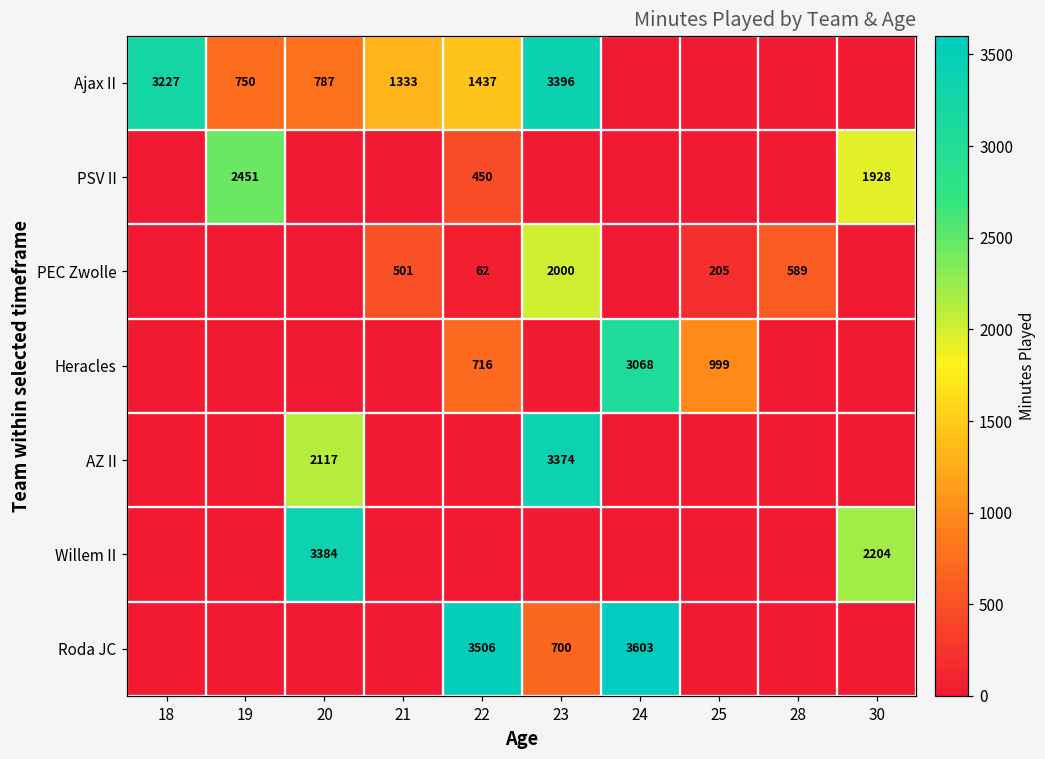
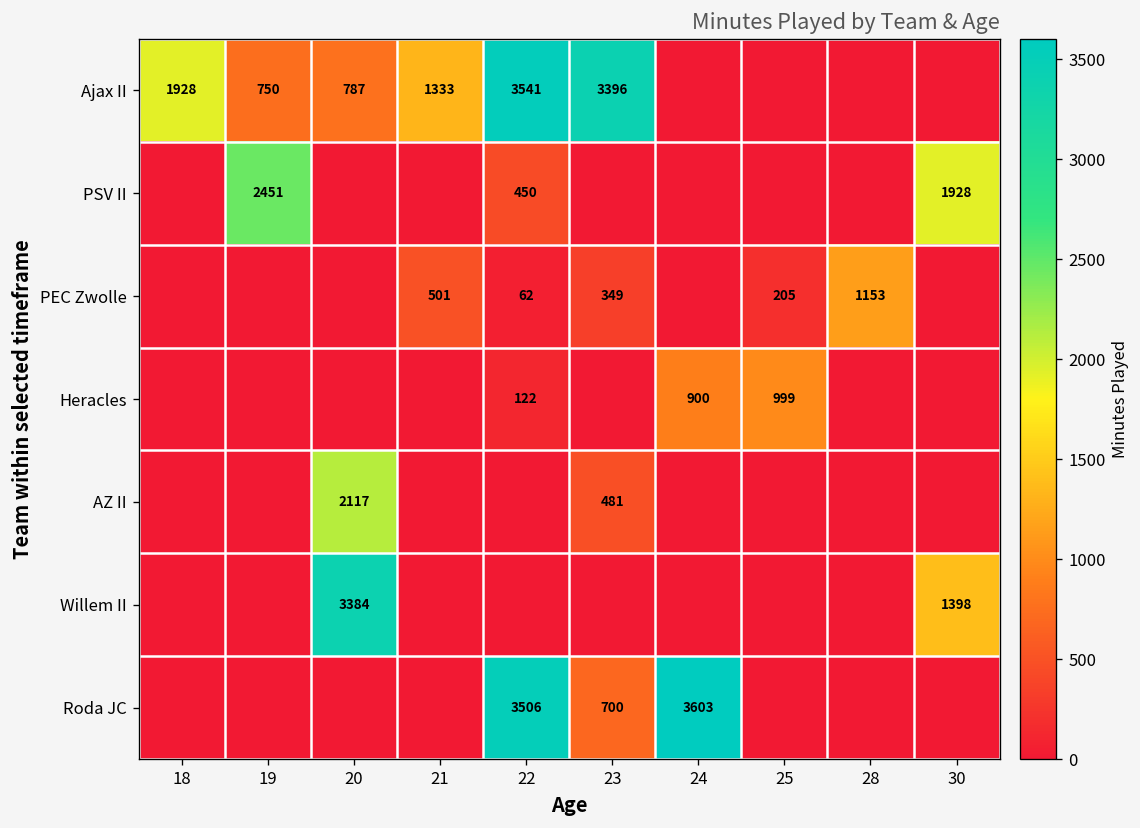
  {
    "Ajax II": {
-     "18": 3227,
+     "18": 1928,
      "19": 750,
      "20": 787,
      "21": 1333,
-     "22": 1437,
+     "22": 3541,
      "23": 3396
    },
    "PSV II": {
      "19": 2451,
      "22": 450,
      "30": 1928
    },
    "PEC Zwolle": {
      "21": 501,
      "22": 62,
-     "23": 2000,
+     "23": 349,
      "25": 205,
-     "28": 589
+     "28": 1153
    },
    "Heracles": {
-     "22": 716,
-     "24": 3068,
+     "22": 122,
+     "24": 900,
      "25": 999
    },
    "AZ II": {
      "20": 2117,
-     "23": 3374
+     "23": 481
    },
    "Willem II": {
      "20": 3384,
-     "30": 2204
+     "30": 1398
    },
    "Roda JC": {
      "22": 3506,
      "23": 700,
      "24": 3603
    }
  }
